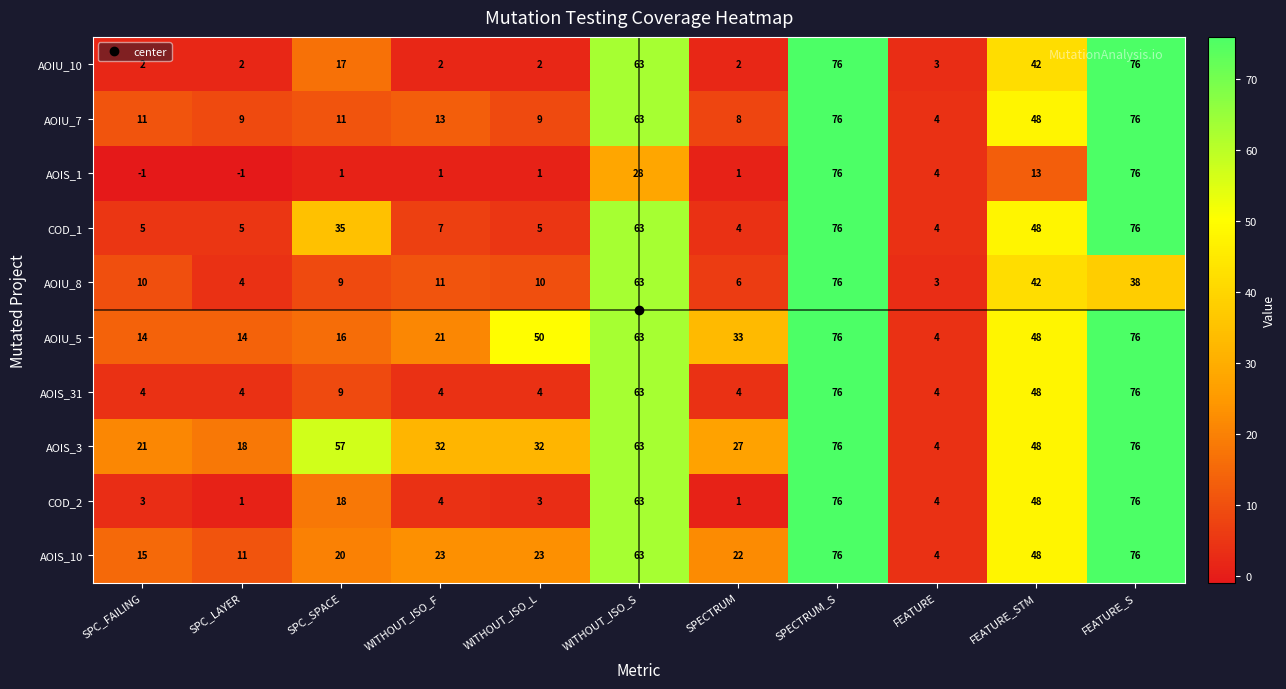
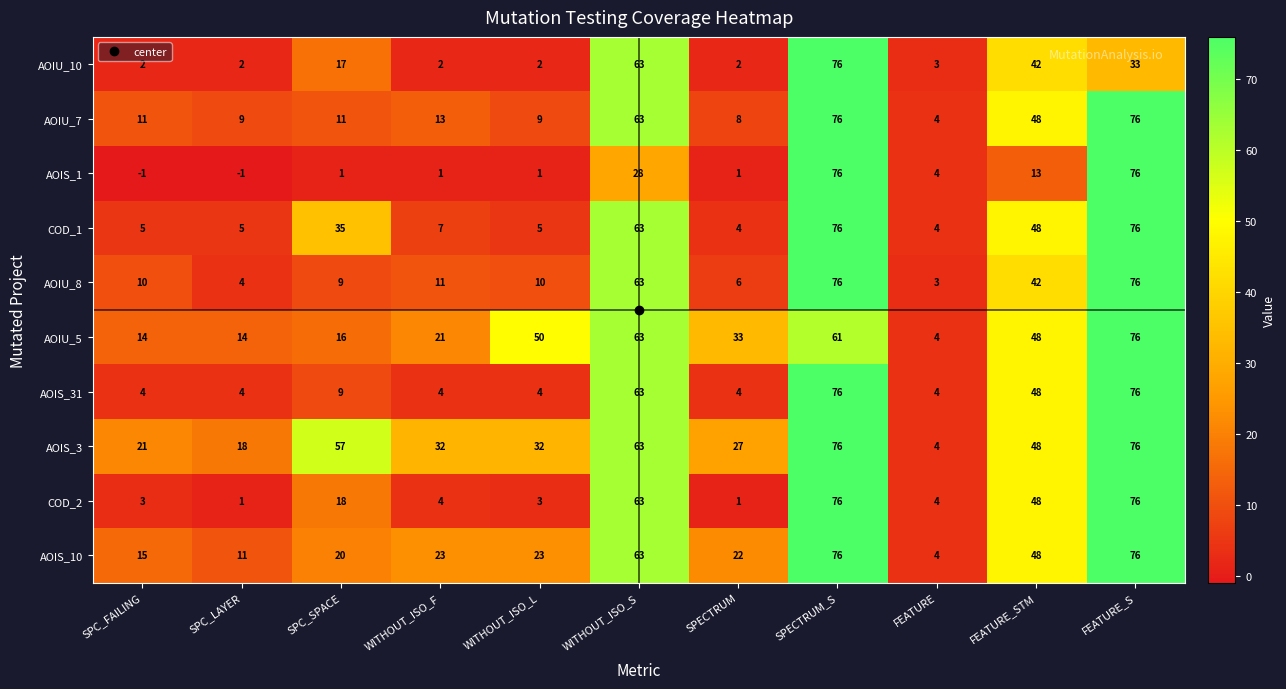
  {
    "AOIU_10": {
      "SPC_LAYER": 2,
      "SPC_SPACE": 17,
      "WITHOUT_ISO_F": 2,
      "WITHOUT_ISO_L": 2,
      "WITHOUT_ISO_S": 63,
      "SPECTRUM": 2,
      "SPECTRUM_S": 76,
      "FEATURE": 3,
      "FEATURE_STM": 42,
-     "FEATURE_S": 76
+     "FEATURE_S": 33
    },
    "AOIU_7": {
      "SPC_FAILING": 11,
      "SPC_LAYER": 9,
      "SPC_SPACE": 11,
      "WITHOUT_ISO_F": 13,
      "WITHOUT_ISO_L": 9,
      "WITHOUT_ISO_S": 63,
      "SPECTRUM": 8,
      "SPECTRUM_S": 76,
      "FEATURE": 4,
      "FEATURE_STM": 48,
      "FEATURE_S": 76
    },
    "AOIS_1": {
      "SPC_FAILING": -1,
      "SPC_LAYER": -1,
      "SPC_SPACE": 1,
      "WITHOUT_ISO_F": 1,
      "WITHOUT_ISO_L": 1,
      "WITHOUT_ISO_S": 28,
      "SPECTRUM": 1,
      "SPECTRUM_S": 76,
      "FEATURE": 4,
      "FEATURE_STM": 13,
      "FEATURE_S": 76
    },
    "COD_1": {
      "SPC_FAILING": 5,
      "SPC_LAYER": 5,
      "SPC_SPACE": 35,
      "WITHOUT_ISO_F": 7,
      "WITHOUT_ISO_L": 5,
      "WITHOUT_ISO_S": 63,
      "SPECTRUM": 4,
      "SPECTRUM_S": 76,
      "FEATURE": 4,
      "FEATURE_STM": 48,
      "FEATURE_S": 76
    },
    "AOIU_8": {
      "SPC_FAILING": 10,
      "SPC_LAYER": 4,
      "SPC_SPACE": 9,
      "WITHOUT_ISO_F": 11,
      "WITHOUT_ISO_L": 10,
      "WITHOUT_ISO_S": 63,
      "SPECTRUM": 6,
      "SPECTRUM_S": 76,
      "FEATURE": 3,
      "FEATURE_STM": 42,
-     "FEATURE_S": 38
+     "FEATURE_S": 76
    },
    "AOIU_5": {
      "SPC_FAILING": 14,
      "SPC_LAYER": 14,
      "SPC_SPACE": 16,
      "WITHOUT_ISO_F": 21,
      "WITHOUT_ISO_L": 50,
      "WITHOUT_ISO_S": 63,
      "SPECTRUM": 33,
-     "SPECTRUM_S": 76,
+     "SPECTRUM_S": 61,
      "FEATURE": 4,
      "FEATURE_STM": 48,
      "FEATURE_S": 76
    },
    "AOIS_31": {
      "SPC_FAILING": 4,
      "SPC_LAYER": 4,
      "SPC_SPACE": 9,
      "WITHOUT_ISO_F": 4,
      "WITHOUT_ISO_L": 4,
      "WITHOUT_ISO_S": 63,
      "SPECTRUM": 4,
      "SPECTRUM_S": 76,
      "FEATURE": 4,
      "FEATURE_STM": 48,
      "FEATURE_S": 76
    },
    "AOIS_3": {
      "SPC_FAILING": 21,
      "SPC_LAYER": 18,
      "SPC_SPACE": 57,
      "WITHOUT_ISO_F": 32,
      "WITHOUT_ISO_L": 32,
      "WITHOUT_ISO_S": 63,
      "SPECTRUM": 27,
      "SPECTRUM_S": 76,
      "FEATURE": 4,
      "FEATURE_STM": 48,
      "FEATURE_S": 76
    },
    "COD_2": {
      "SPC_FAILING": 3,
      "SPC_LAYER": 1,
      "SPC_SPACE": 18,
      "WITHOUT_ISO_F": 4,
      "WITHOUT_ISO_L": 3,
      "WITHOUT_ISO_S": 63,
      "SPECTRUM": 1,
      "SPECTRUM_S": 76,
      "FEATURE": 4,
      "FEATURE_STM": 48,
      "FEATURE_S": 76
    },
    "AOIS_10": {
      "SPC_FAILING": 15,
      "SPC_LAYER": 11,
      "SPC_SPACE": 20,
      "WITHOUT_ISO_F": 23,
      "WITHOUT_ISO_L": 23,
      "WITHOUT_ISO_S": 63,
      "SPECTRUM": 22,
      "SPECTRUM_S": 76,
      "FEATURE": 4,
      "FEATURE_STM": 48,
      "FEATURE_S": 76
    }
  }
